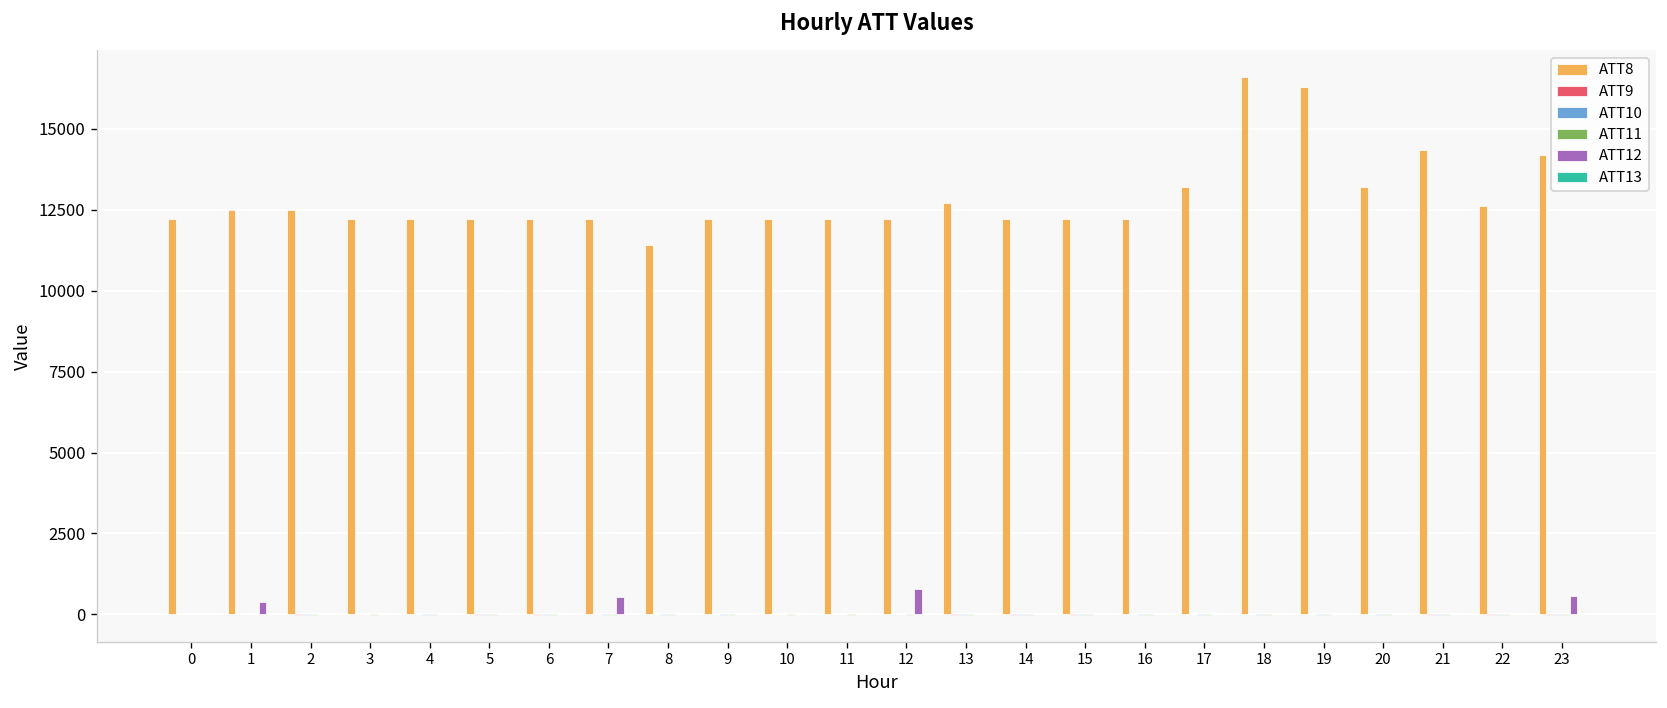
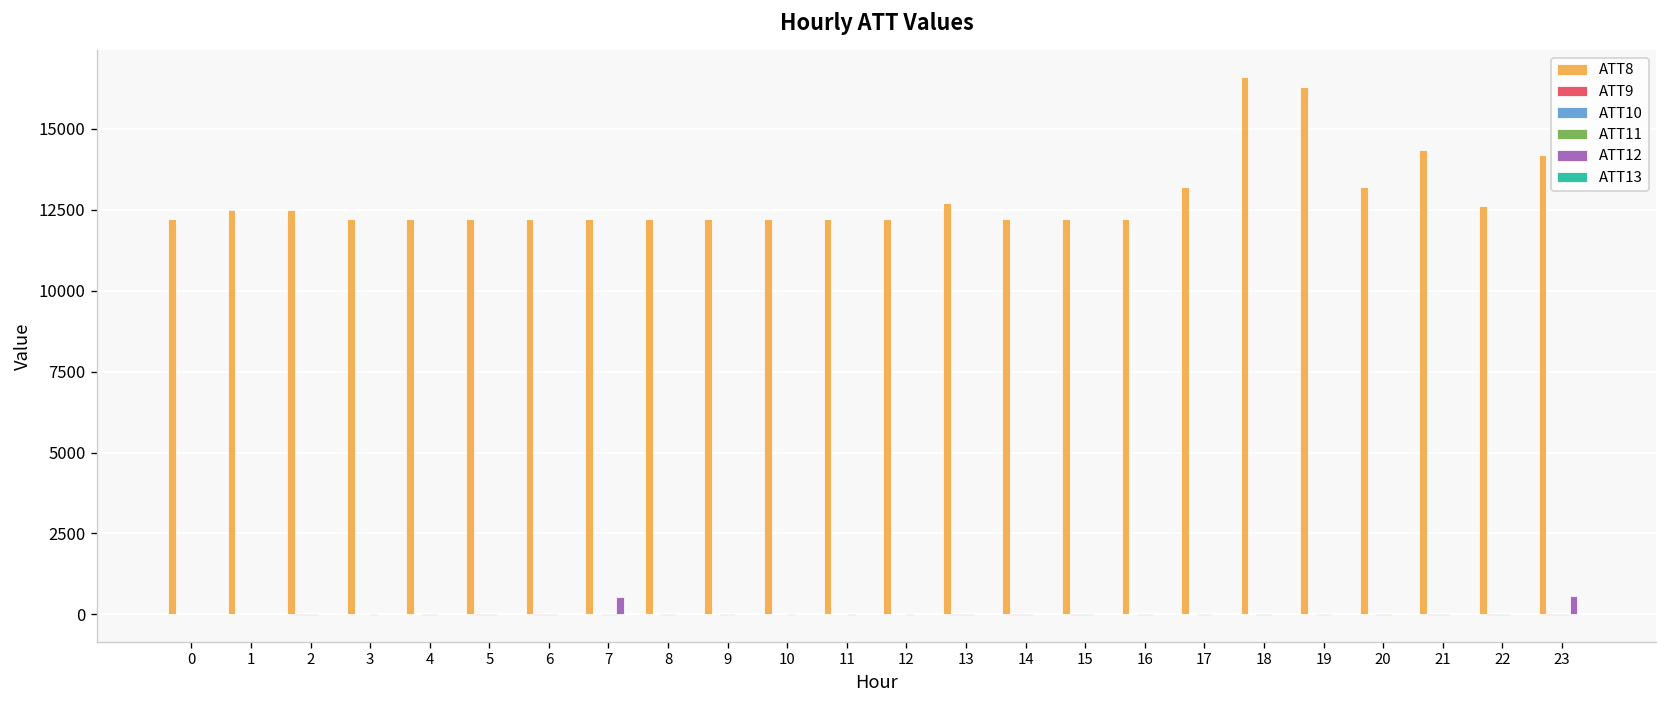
  {
    "ATT8": {
      "0": 12200,
      "1": 12500,
      "2": 12500,
      "3": 12200,
      "4": 12200,
      "5": 12200,
      "6": 12200,
      "7": 12200,
-     "8": 11400,
+     "8": 12200,
      "9": 12200,
      "10": 12200,
      "11": 12200,
      "12": 12200,
      "13": 12700,
      "14": 12200,
      "15": 12200,
      "16": 12200,
      "17": 13200,
      "18": 16600,
      "19": 16300,
      "20": 13200,
      "21": 14400,
      "22": 12600,
      "23": 14200
    },
    "ATT9": {
      "19": 0
    },
    "ATT12": {
-     "1": 400,
+     "1": 0,
      "7": 500,
-     "12": 800,
+     "12": 0,
      "23": 600
    }
  }
